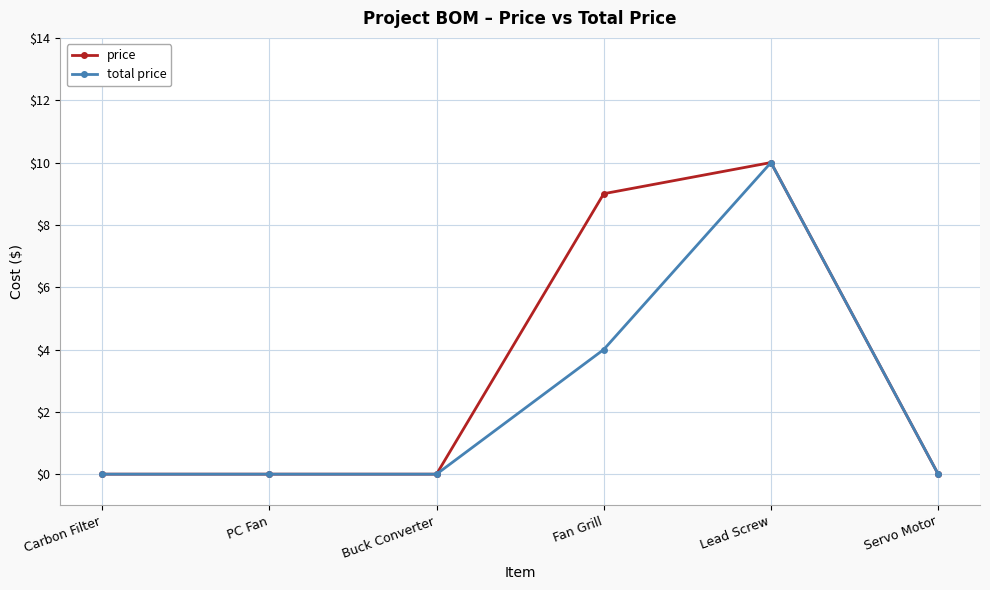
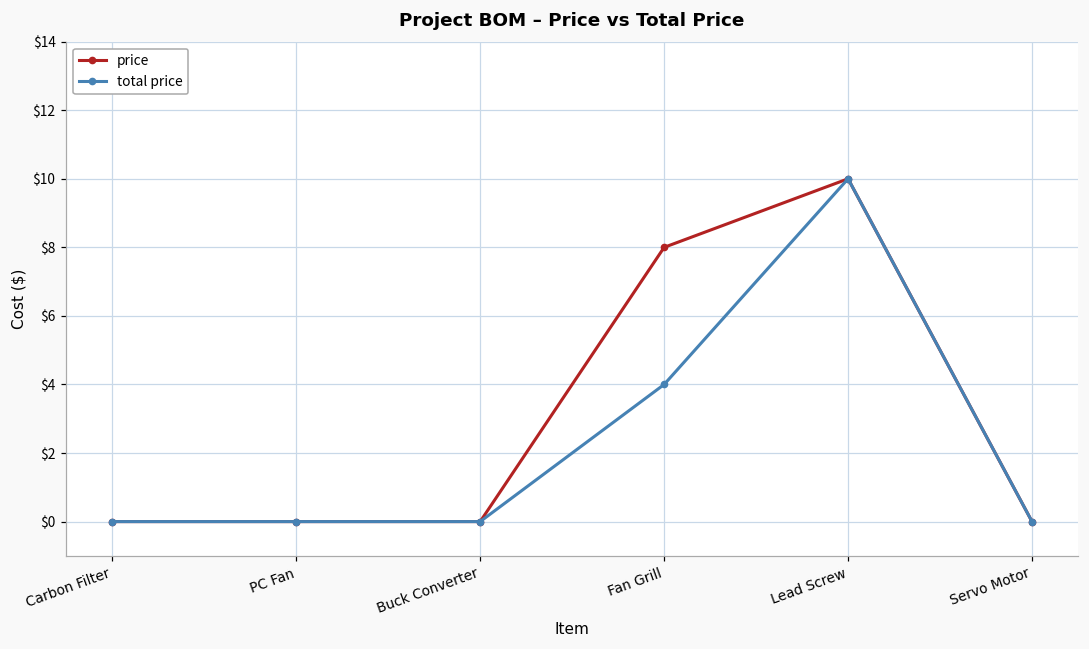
  {
    "price": {
-     "Fan Grill": "$9"
+     "Fan Grill": "$8"
    },
    "total price": {
      "Fan Grill": "$4"
    }
  }
